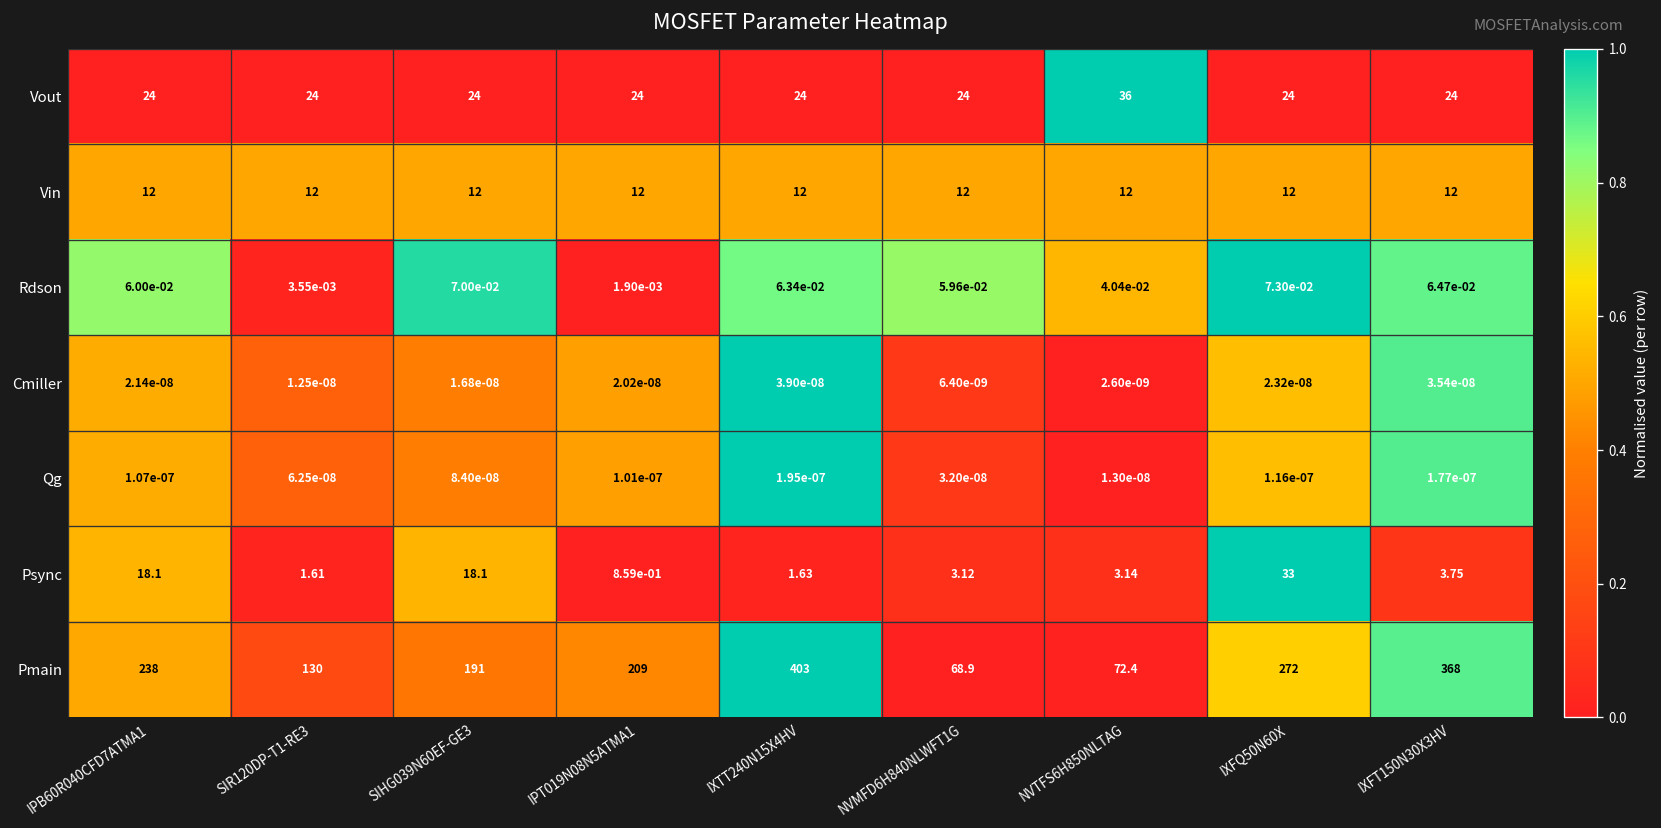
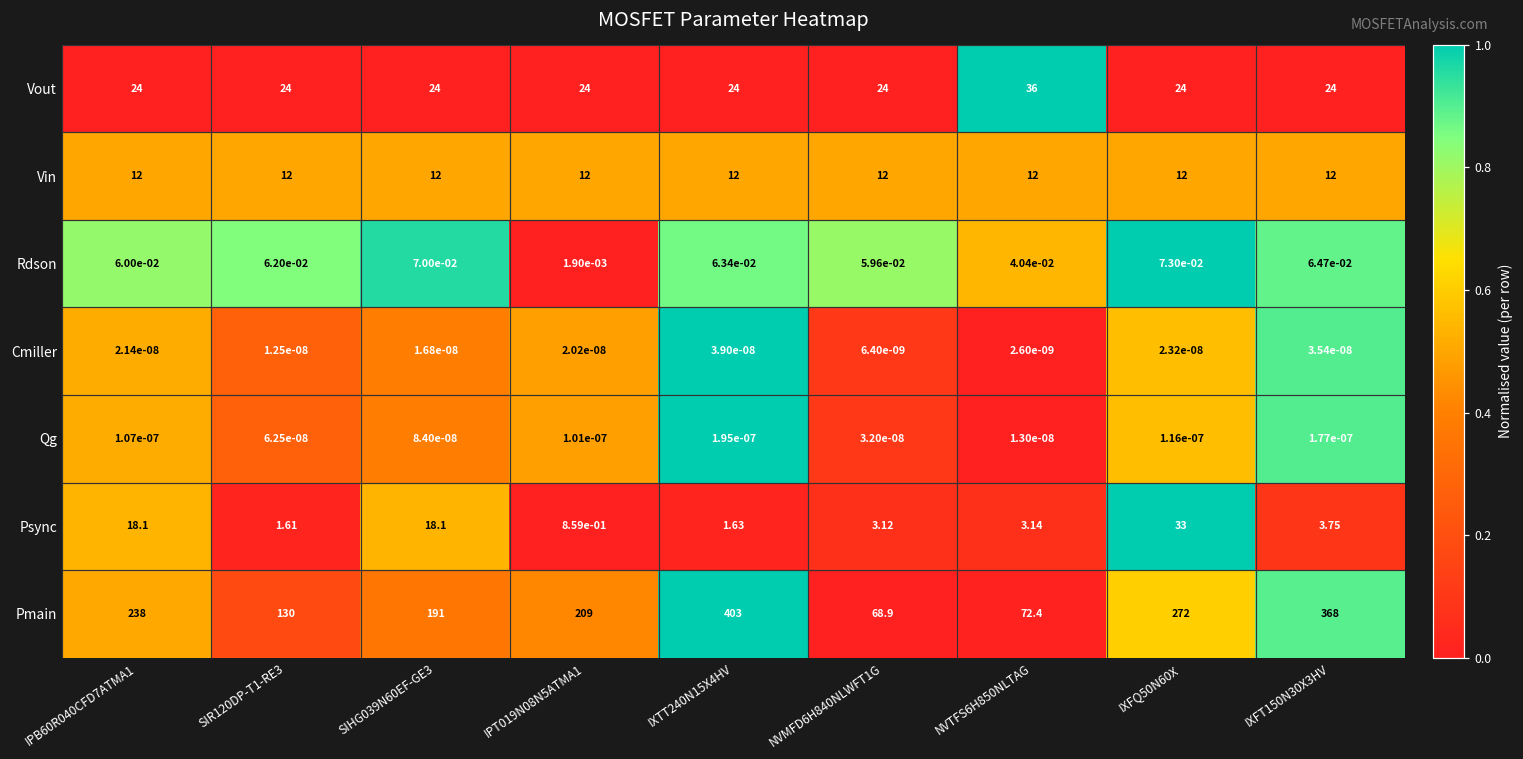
  {
    "Vout": {
      "IPB60R040CFD7ATMA1": "24",
      "SIR120DP-T1-RE3": "24",
      "SIHG039N60EF-GE3": "24",
      "IPT019N08N5ATMA1": "24",
      "IXTT240N15X4HV": "24",
      "NVMFD6H840NLWFT1G": "24",
      "NVTFS6H850NLTAG": "36",
      "IXFQ50N60X": "24",
      "IXFT150N30X3HV": "24"
    },
    "Vin": {
      "IPB60R040CFD7ATMA1": "12",
      "SIR120DP-T1-RE3": "12",
      "SIHG039N60EF-GE3": "12",
      "IPT019N08N5ATMA1": "12",
      "IXTT240N15X4HV": "12",
      "NVMFD6H840NLWFT1G": "12",
      "NVTFS6H850NLTAG": "12",
      "IXFQ50N60X": "12",
      "IXFT150N30X3HV": "12"
    },
    "Rdson": {
      "IPB60R040CFD7ATMA1": "6.00e-02",
-     "SIR120DP-T1-RE3": "3.55e-03",
+     "SIR120DP-T1-RE3": "6.20e-02",
      "SIHG039N60EF-GE3": "7.00e-02",
      "IPT019N08N5ATMA1": "1.90e-03",
      "IXTT240N15X4HV": "6.34e-02",
      "NVMFD6H840NLWFT1G": "5.96e-02",
      "NVTFS6H850NLTAG": "4.04e-02",
      "IXFQ50N60X": "7.30e-02",
      "IXFT150N30X3HV": "6.47e-02"
    },
    "Cmiller": {
      "IPB60R040CFD7ATMA1": "2.14e-08",
      "SIR120DP-T1-RE3": "1.25e-08",
      "SIHG039N60EF-GE3": "1.68e-08",
      "IPT019N08N5ATMA1": "2.02e-08",
      "IXTT240N15X4HV": "3.90e-08",
      "NVMFD6H840NLWFT1G": "6.40e-09",
      "NVTFS6H850NLTAG": "2.60e-09",
      "IXFQ50N60X": "2.32e-08",
      "IXFT150N30X3HV": "3.54e-08"
    },
    "Qg": {
      "IPB60R040CFD7ATMA1": "1.07e-07",
      "SIR120DP-T1-RE3": "6.25e-08",
      "SIHG039N60EF-GE3": "8.40e-08",
      "IPT019N08N5ATMA1": "1.01e-07",
      "IXTT240N15X4HV": "1.95e-07",
      "NVMFD6H840NLWFT1G": "3.20e-08",
      "NVTFS6H850NLTAG": "1.30e-08",
      "IXFQ50N60X": "1.16e-07",
      "IXFT150N30X3HV": "1.77e-07"
    },
    "Psync": {
      "IPB60R040CFD7ATMA1": "18.1",
      "SIR120DP-T1-RE3": "1.61",
      "SIHG039N60EF-GE3": "18.1",
      "IPT019N08N5ATMA1": "8.59e-01",
      "IXTT240N15X4HV": "1.63",
      "NVMFD6H840NLWFT1G": "3.12",
      "NVTFS6H850NLTAG": "3.14",
      "IXFQ50N60X": "33",
      "IXFT150N30X3HV": "3.75"
    },
    "Pmain": {
      "IPB60R040CFD7ATMA1": "238",
      "SIR120DP-T1-RE3": "130",
      "SIHG039N60EF-GE3": "191",
      "IPT019N08N5ATMA1": "209",
      "IXTT240N15X4HV": "403",
      "NVMFD6H840NLWFT1G": "68.9",
      "NVTFS6H850NLTAG": "72.4",
      "IXFQ50N60X": "272",
      "IXFT150N30X3HV": "368"
    }
  }
